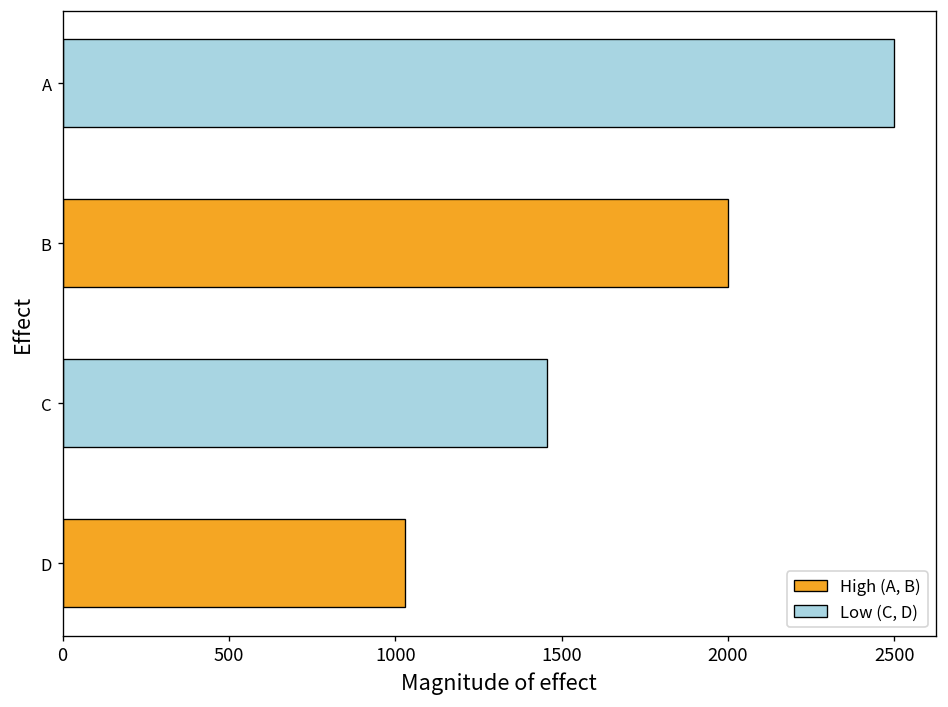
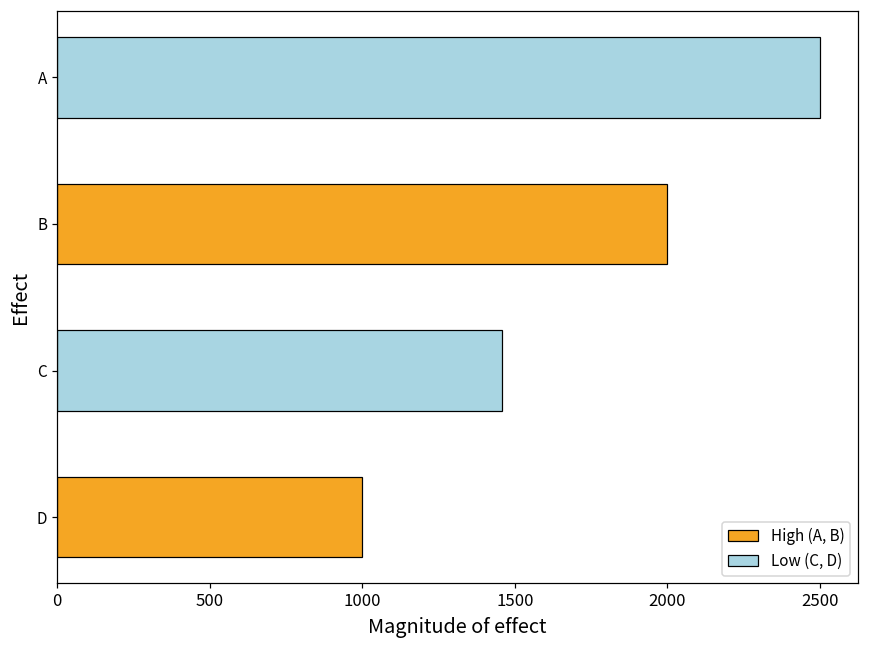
  {
    "A": 2500,
    "B": 2000,
    "C": 1460,
-   "D": 1030
+   "D": 1000
  }
